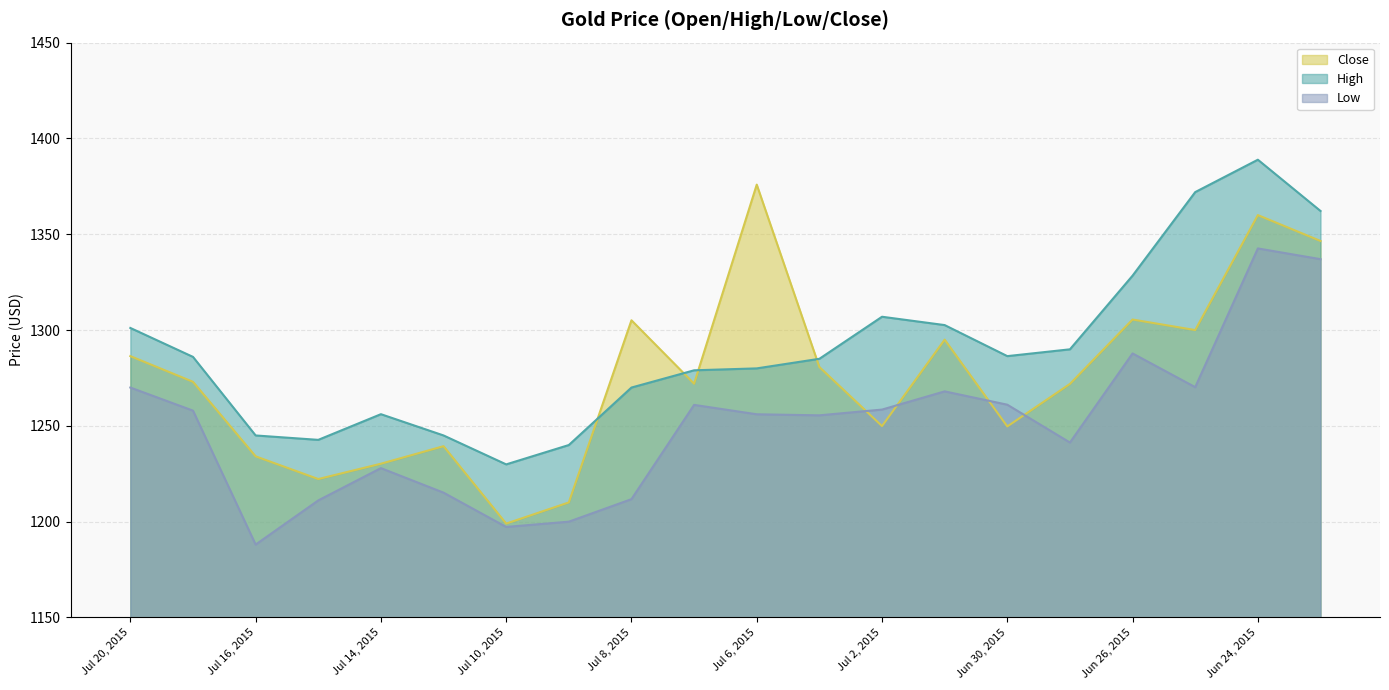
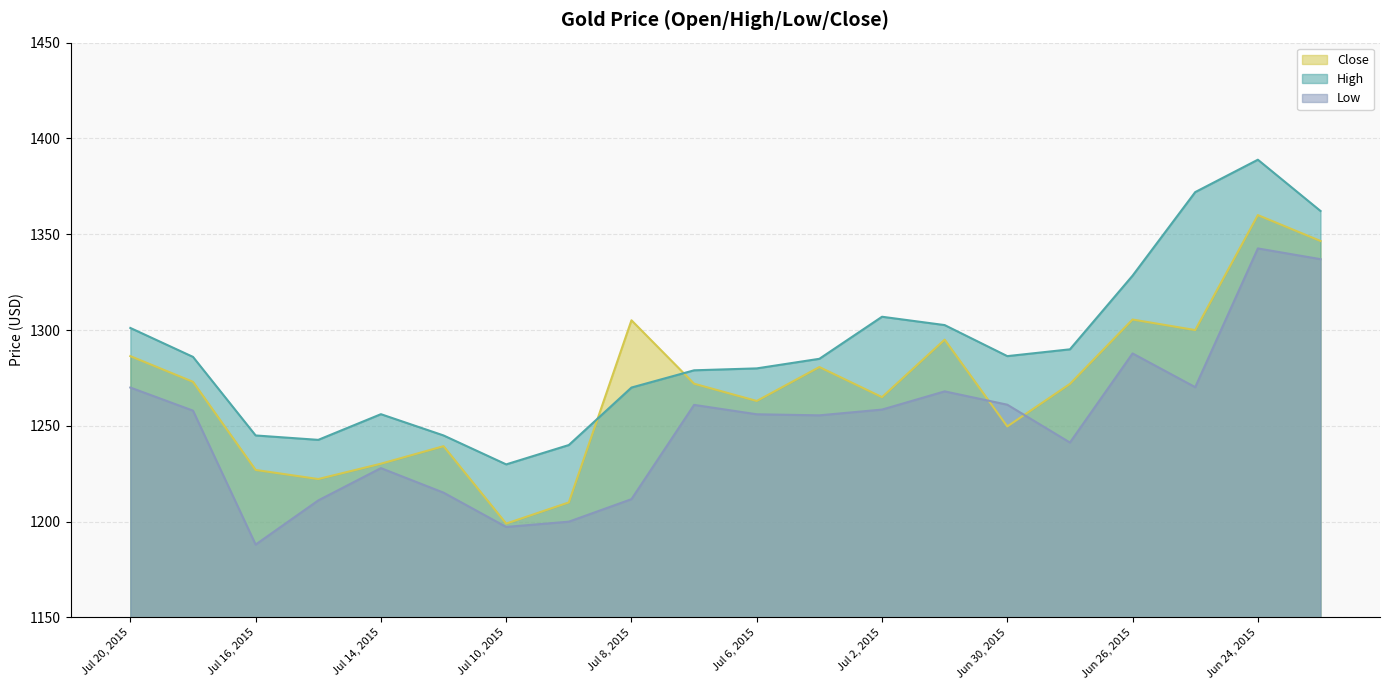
  {
    "Close": {
      "Jul 20, 2015": 1286,
-     "Jul 16, 2015": 1234,
+     "Jul 16, 2015": 1227,
      "Jul 14, 2015": 1230,
      "Jul 10, 2015": 1199,
      "Jul 8, 2015": 1305,
-     "Jul 6, 2015": 1376,
-     "Jul 2, 2015": 1250,
+     "Jul 6, 2015": 1263,
+     "Jul 2, 2015": 1265,
      "Jun 30, 2015": 1250,
      "Jun 26, 2015": 1306,
      "Jun 24, 2015": 1360
    }
  }
